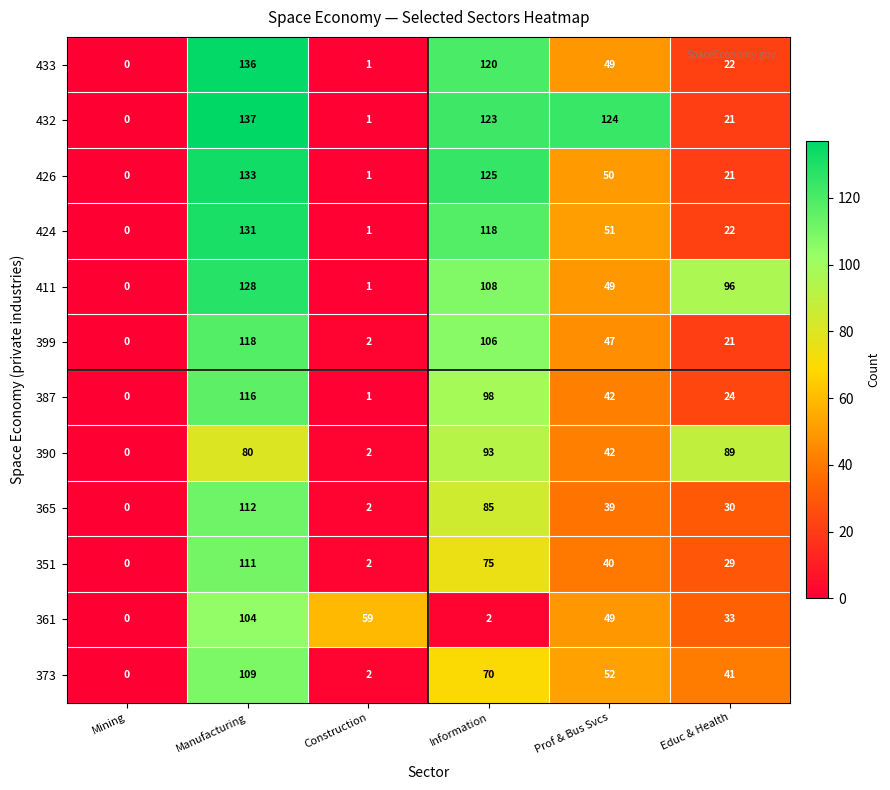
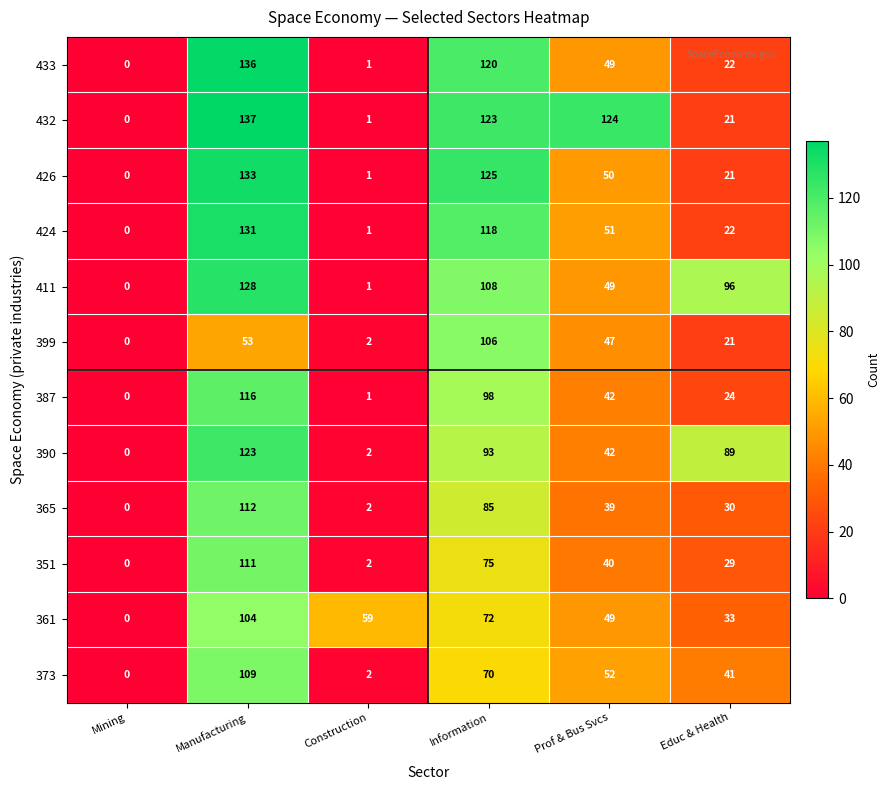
  {
    "433": {
      "Mining": 0,
      "Manufacturing": 136,
      "Construction": 1,
      "Information": 120,
      "Prof & Bus Svcs": 49
    },
    "432": {
      "Mining": 0,
      "Manufacturing": 137,
      "Construction": 1,
      "Information": 123,
      "Prof & Bus Svcs": 124,
      "Educ & Health": 21
    },
    "426": {
      "Mining": 0,
      "Manufacturing": 133,
      "Construction": 1,
      "Information": 125,
      "Prof & Bus Svcs": 50,
      "Educ & Health": 21
    },
    "424": {
      "Mining": 0,
      "Manufacturing": 131,
      "Construction": 1,
      "Information": 118,
      "Prof & Bus Svcs": 51,
      "Educ & Health": 22
    },
    "411": {
      "Mining": 0,
      "Manufacturing": 128,
      "Construction": 1,
      "Information": 108,
      "Prof & Bus Svcs": 49,
      "Educ & Health": 96
    },
    "399": {
      "Mining": 0,
-     "Manufacturing": 118,
+     "Manufacturing": 53,
      "Construction": 2,
      "Information": 106,
      "Prof & Bus Svcs": 47,
      "Educ & Health": 21
    },
    "387": {
      "Mining": 0,
      "Manufacturing": 116,
      "Construction": 1,
      "Information": 98,
      "Prof & Bus Svcs": 42,
      "Educ & Health": 24
    },
    "390": {
      "Mining": 0,
-     "Manufacturing": 80,
+     "Manufacturing": 123,
      "Construction": 2,
      "Information": 93,
      "Prof & Bus Svcs": 42,
      "Educ & Health": 89
    },
    "365": {
      "Mining": 0,
      "Manufacturing": 112,
      "Construction": 2,
      "Information": 85,
      "Prof & Bus Svcs": 39,
      "Educ & Health": 30
    },
    "351": {
      "Mining": 0,
      "Manufacturing": 111,
      "Construction": 2,
      "Information": 75,
      "Prof & Bus Svcs": 40,
      "Educ & Health": 29
    },
    "361": {
      "Mining": 0,
      "Manufacturing": 104,
      "Construction": 59,
-     "Information": 2,
+     "Information": 72,
      "Prof & Bus Svcs": 49,
      "Educ & Health": 33
    },
    "373": {
      "Mining": 0,
      "Manufacturing": 109,
      "Construction": 2,
      "Information": 70,
      "Prof & Bus Svcs": 52,
      "Educ & Health": 41
    }
  }
